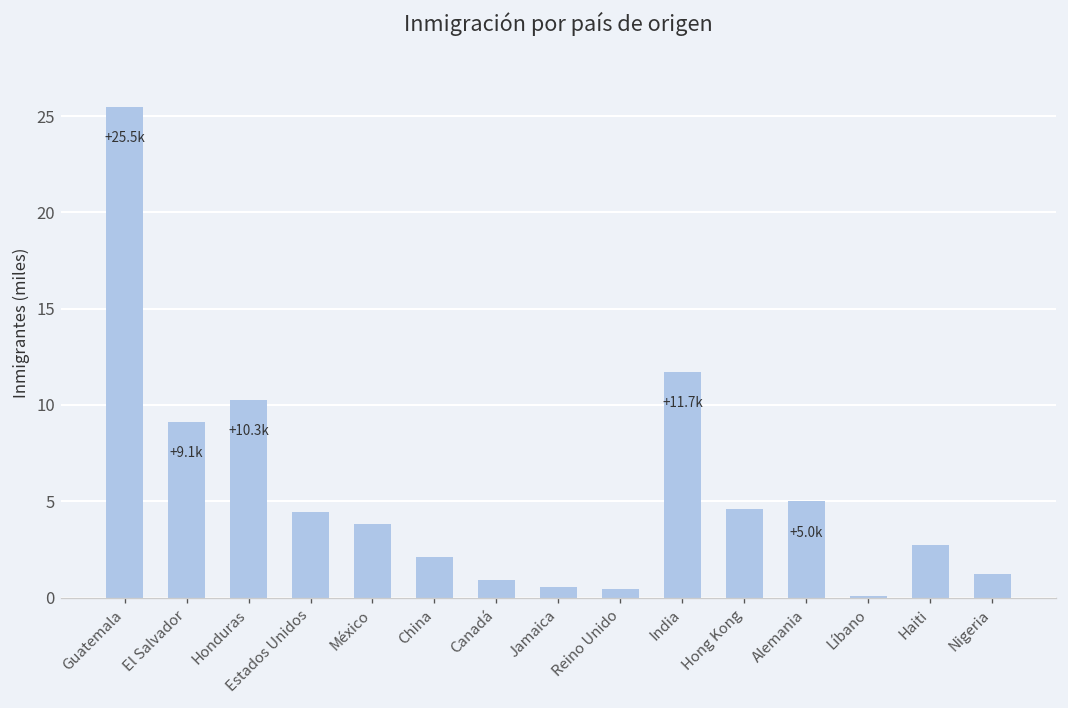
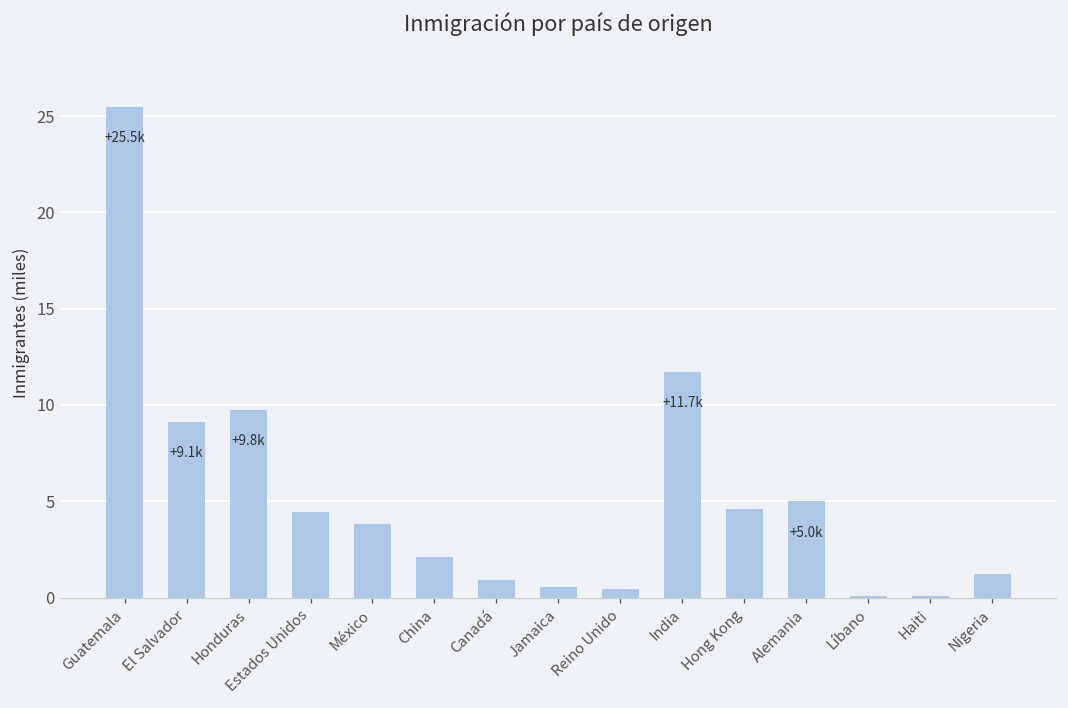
  {
    "Guatemala": "+25.5k",
    "El Salvador": "+9.1k",
-   "Honduras": "+10.3k",
+   "Honduras": "+9.8k",
    "India": "+11.7k",
    "Alemania": "+5.0k",
-   "Haiti": "2.7"
+   "Haiti": "0.1"
  }
